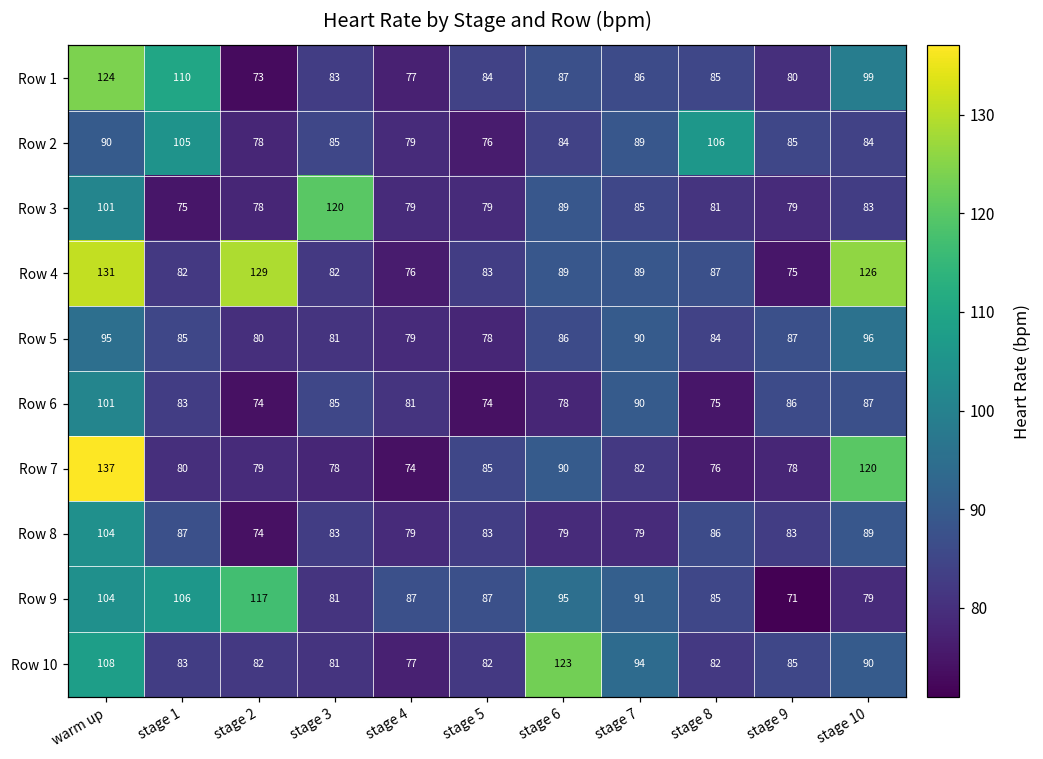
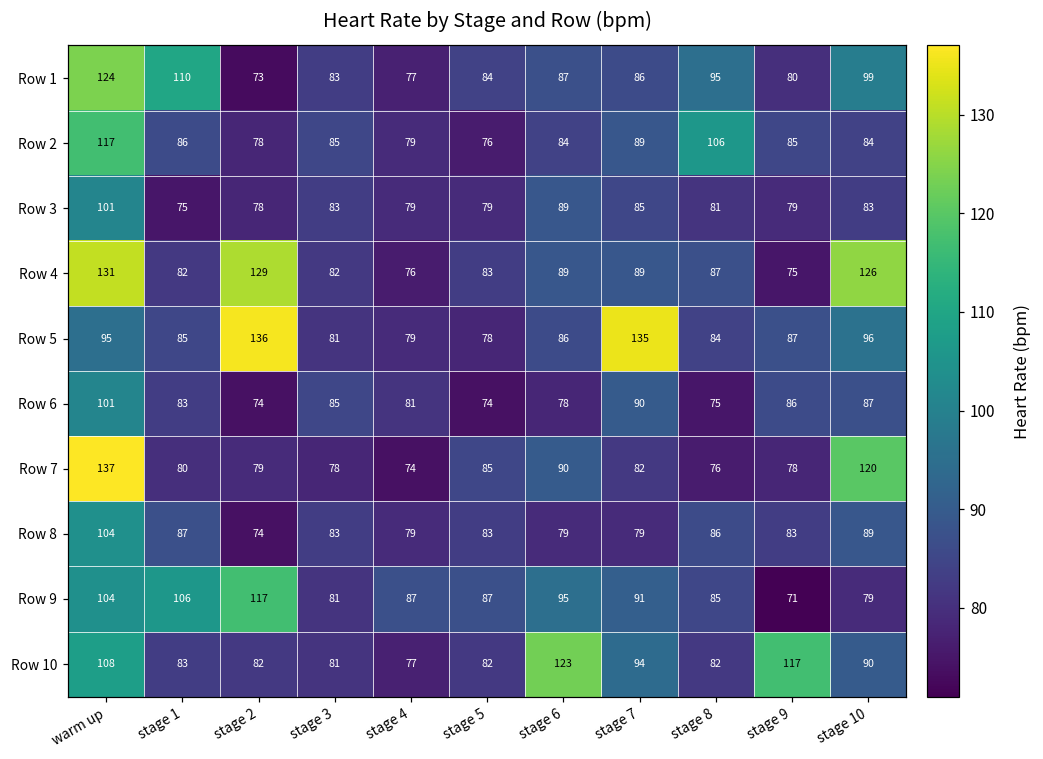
  {
    "Row 1": {
      "warm up": 124,
      "stage 1": 110,
      "stage 2": 73,
      "stage 3": 83,
      "stage 4": 77,
      "stage 5": 84,
      "stage 6": 87,
      "stage 7": 86,
-     "stage 8": 85,
+     "stage 8": 95,
      "stage 9": 80,
      "stage 10": 99
    },
    "Row 2": {
-     "warm up": 90,
-     "stage 1": 105,
+     "warm up": 117,
+     "stage 1": 86,
      "stage 2": 78,
      "stage 3": 85,
      "stage 4": 79,
      "stage 5": 76,
      "stage 6": 84,
      "stage 7": 89,
      "stage 8": 106,
      "stage 9": 85,
      "stage 10": 84
    },
    "Row 3": {
      "warm up": 101,
      "stage 1": 75,
      "stage 2": 78,
-     "stage 3": 120,
+     "stage 3": 83,
      "stage 4": 79,
      "stage 5": 79,
      "stage 6": 89,
      "stage 7": 85,
      "stage 8": 81,
      "stage 9": 79,
      "stage 10": 83
    },
    "Row 4": {
      "warm up": 131,
      "stage 1": 82,
      "stage 2": 129,
      "stage 3": 82,
      "stage 4": 76,
      "stage 5": 83,
      "stage 6": 89,
      "stage 7": 89,
      "stage 8": 87,
      "stage 9": 75,
      "stage 10": 126
    },
    "Row 5": {
      "warm up": 95,
      "stage 1": 85,
-     "stage 2": 80,
+     "stage 2": 136,
      "stage 3": 81,
      "stage 4": 79,
      "stage 5": 78,
      "stage 6": 86,
-     "stage 7": 90,
+     "stage 7": 135,
      "stage 8": 84,
      "stage 9": 87,
      "stage 10": 96
    },
    "Row 6": {
      "warm up": 101,
      "stage 1": 83,
      "stage 2": 74,
      "stage 3": 85,
      "stage 4": 81,
      "stage 5": 74,
      "stage 6": 78,
      "stage 7": 90,
      "stage 8": 75,
      "stage 9": 86,
      "stage 10": 87
    },
    "Row 7": {
      "warm up": 137,
      "stage 1": 80,
      "stage 2": 79,
      "stage 3": 78,
      "stage 4": 74,
      "stage 5": 85,
      "stage 6": 90,
      "stage 7": 82,
      "stage 8": 76,
      "stage 9": 78,
      "stage 10": 120
    },
    "Row 8": {
      "warm up": 104,
      "stage 1": 87,
      "stage 2": 74,
      "stage 3": 83,
      "stage 4": 79,
      "stage 5": 83,
      "stage 6": 79,
      "stage 7": 79,
      "stage 8": 86,
      "stage 9": 83,
      "stage 10": 89
    },
    "Row 9": {
      "warm up": 104,
      "stage 1": 106,
      "stage 2": 117,
      "stage 3": 81,
      "stage 4": 87,
      "stage 5": 87,
      "stage 6": 95,
      "stage 7": 91,
      "stage 8": 85,
      "stage 9": 71,
      "stage 10": 79
    },
    "Row 10": {
      "warm up": 108,
      "stage 1": 83,
      "stage 2": 82,
      "stage 3": 81,
      "stage 4": 77,
      "stage 5": 82,
      "stage 6": 123,
      "stage 7": 94,
      "stage 8": 82,
-     "stage 9": 85,
+     "stage 9": 117,
      "stage 10": 90
    }
  }
